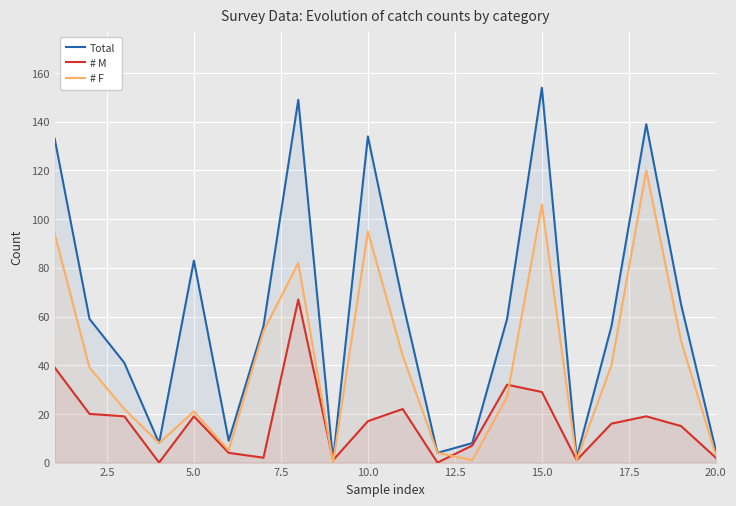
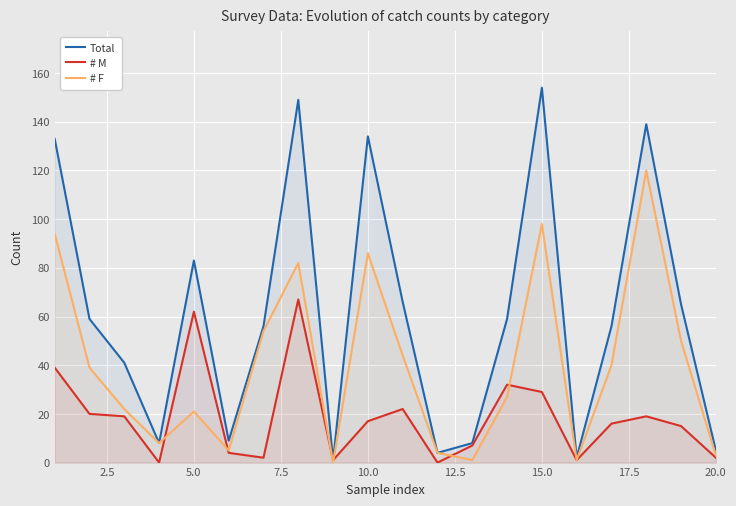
  {
    "Total": {
      "5.0": 83,
      "10.0": 134,
      "15.0": 154,
      "20.0": 5
    },
    "# M": {
-     "5.0": 19,
+     "5.0": 62,
      "10.0": 17,
      "15.0": 29
    },
    "# F": {
      "5.0": 21,
-     "10.0": 95,
-     "15.0": 106
+     "10.0": 86,
+     "15.0": 98
    }
  }
